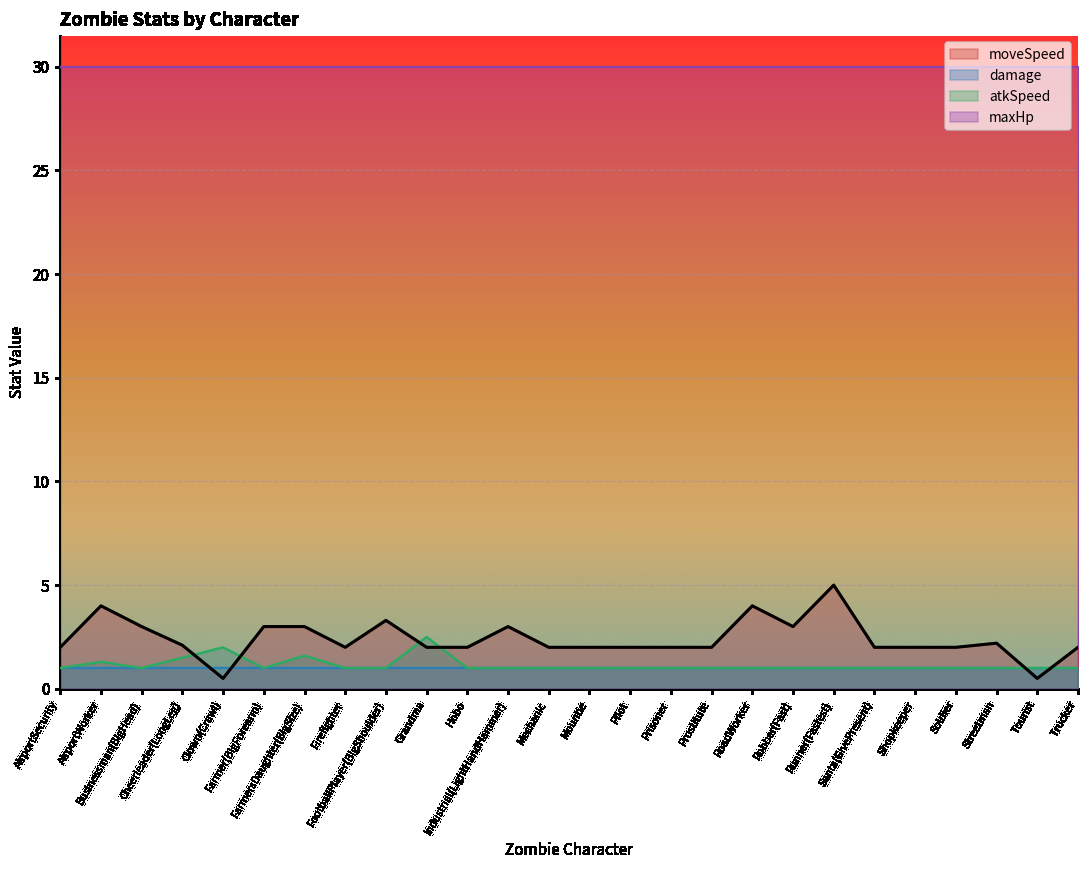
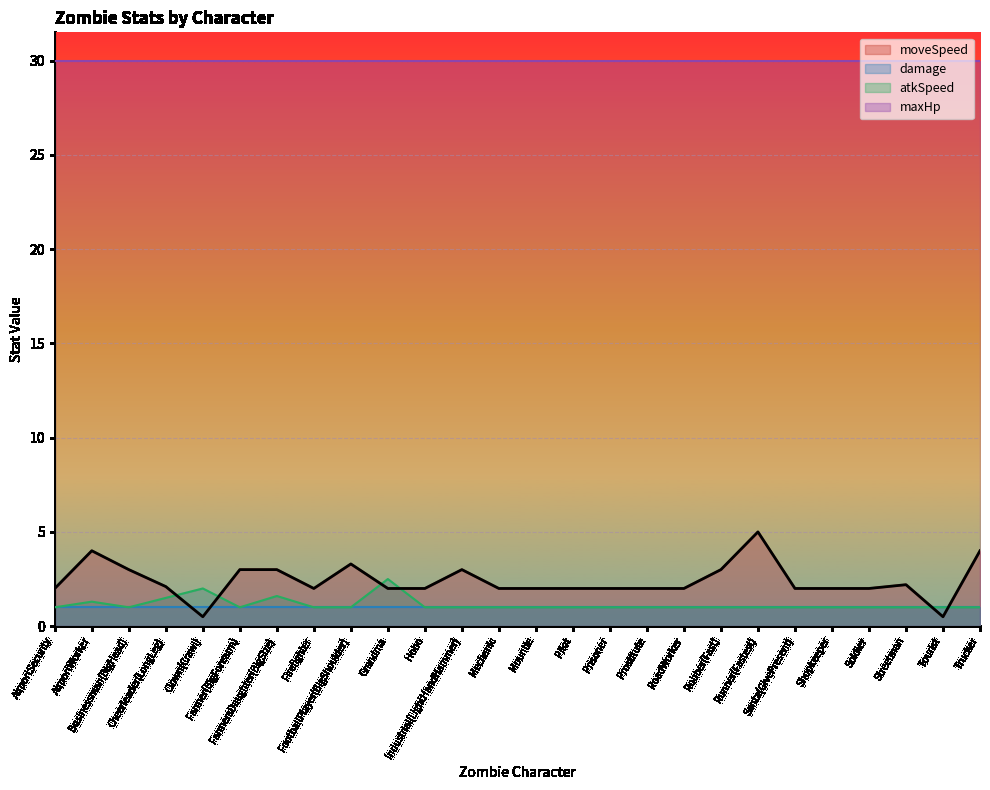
  {
    "moveSpeed": {
      "AirportSecurity": 2,
      "AirportWorker": 4,
      "Businessman(BigHead)": 3,
      "Cheerleader(LongLeg)": 2,
      "Clown(Crawl)": 0.5,
      "Farmer(BigForearm)": 3,
      "FarmersDaughter(BigSize)": 3,
      "Firefighter": 2,
      "FootballPlayer(BigShoulder)": 3.3,
      "Grandma": 2,
      "Hobo": 2,
      "Industrial(LightHandHammer)": 3,
      "Mechanic": 2,
      "Mountie": 2,
      "Pilot": 2,
      "Prisoner": 2,
      "Prostitute": 2,
-     "RoadWorker": 4,
+     "RoadWorker": 2,
      "Robber(Fast)": 3,
      "Runner(Fastest)": 5,
      "Santa(GivePresent)": 2,
      "Shopkeeper": 2,
      "Soldier": 2,
      "Streetman": 2.2,
      "Tourist": 0.5,
-     "Trucker": 2
+     "Trucker": 4
    },
    "maxHp": {
      "AirportSecurity": 30,
      "AirportWorker": 30,
      "Businessman(BigHead)": 30,
      "Cheerleader(LongLeg)": 30,
      "Clown(Crawl)": 30,
      "Farmer(BigForearm)": 30,
      "FarmersDaughter(BigSize)": 30,
      "Firefighter": 30,
      "FootballPlayer(BigShoulder)": 30,
      "Grandma": 30,
      "Hobo": 30,
      "Industrial(LightHandHammer)": 30,
      "Mechanic": 30,
      "Mountie": 30,
      "Pilot": 30,
      "Prisoner": 30,
      "Prostitute": 30,
      "RoadWorker": 30,
      "Robber(Fast)": 30,
      "Runner(Fastest)": 30,
      "Santa(GivePresent)": 30,
      "Shopkeeper": 30,
      "Trucker": 30
    }
  }
